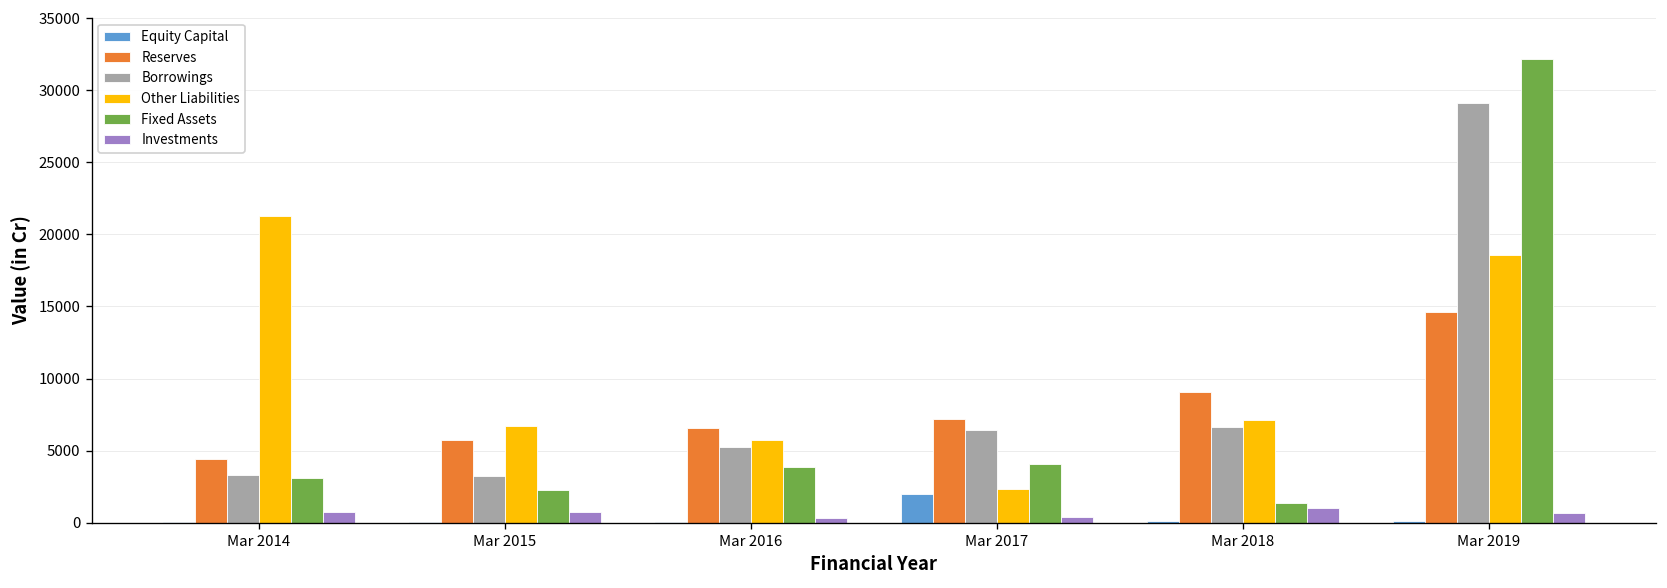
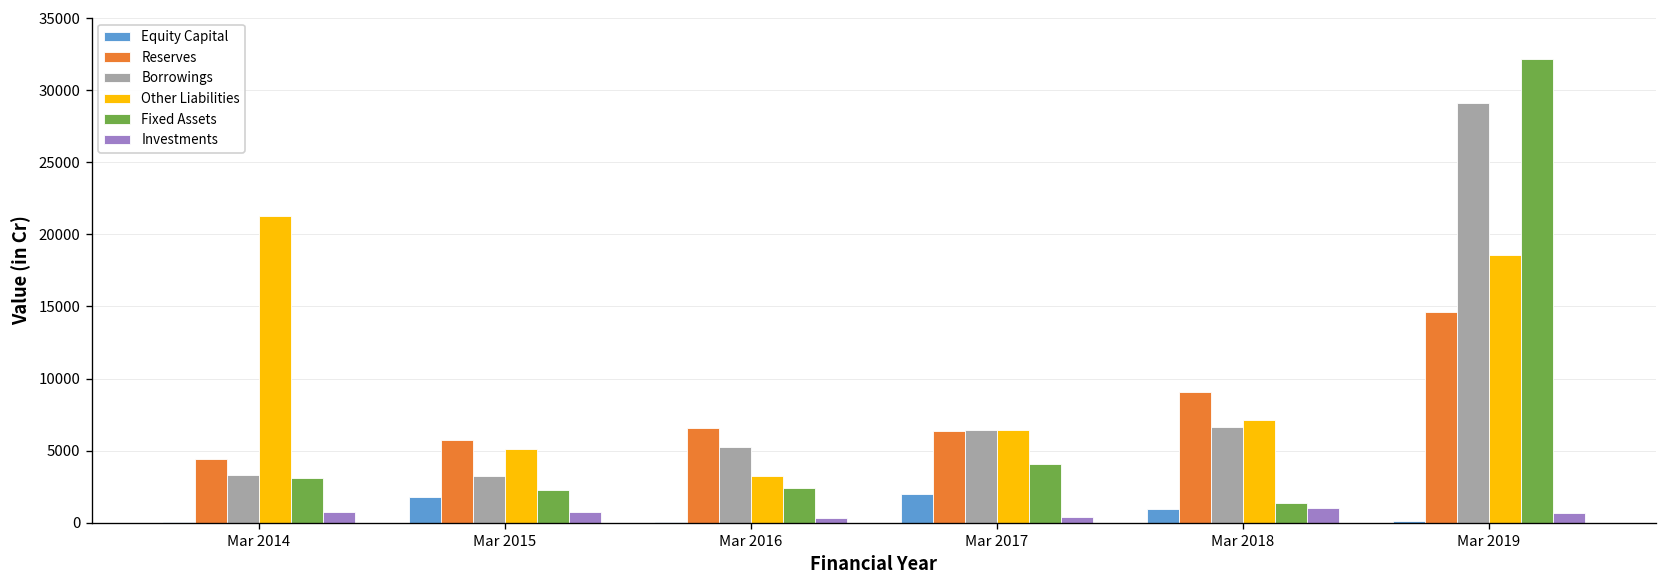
  {
    "Equity Capital": {
-     "Mar 2015": 100,
+     "Mar 2015": 1800,
      "Mar 2017": 2000,
-     "Mar 2018": 100
+     "Mar 2018": 1000
    },
    "Reserves": {
      "Mar 2014": 4400,
      "Mar 2015": 5800,
      "Mar 2016": 6600,
-     "Mar 2017": 7200,
+     "Mar 2017": 6400,
      "Mar 2018": 9100,
      "Mar 2019": 14600
    },
    "Other Liabilities": {
      "Mar 2014": 21200,
-     "Mar 2015": 6700,
-     "Mar 2016": 5700,
-     "Mar 2017": 2400,
+     "Mar 2015": 5100,
+     "Mar 2016": 3300,
+     "Mar 2017": 6500,
      "Mar 2018": 7100,
      "Mar 2019": 18600
    },
    "Fixed Assets": {
      "Mar 2014": 3100,
      "Mar 2015": 2300,
-     "Mar 2016": 3900,
+     "Mar 2016": 2400,
      "Mar 2017": 4100,
      "Mar 2018": 1400,
      "Mar 2019": 32100
    }
  }
